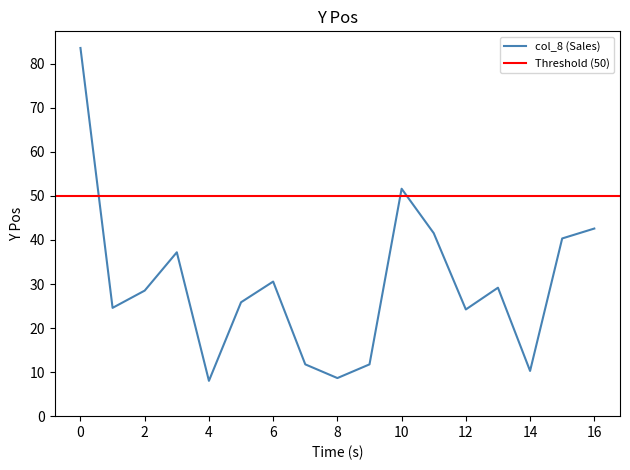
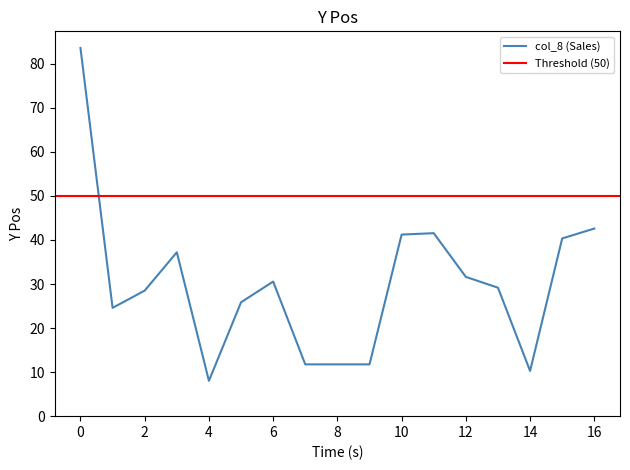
  {
    "0": 84,
    "2": 29,
    "4": 8,
    "6": 31,
-   "8": 9,
-   "10": 52,
-   "12": 24,
+   "8": 12,
+   "10": 41,
+   "12": 32,
    "14": 10,
    "16": 43
  }
